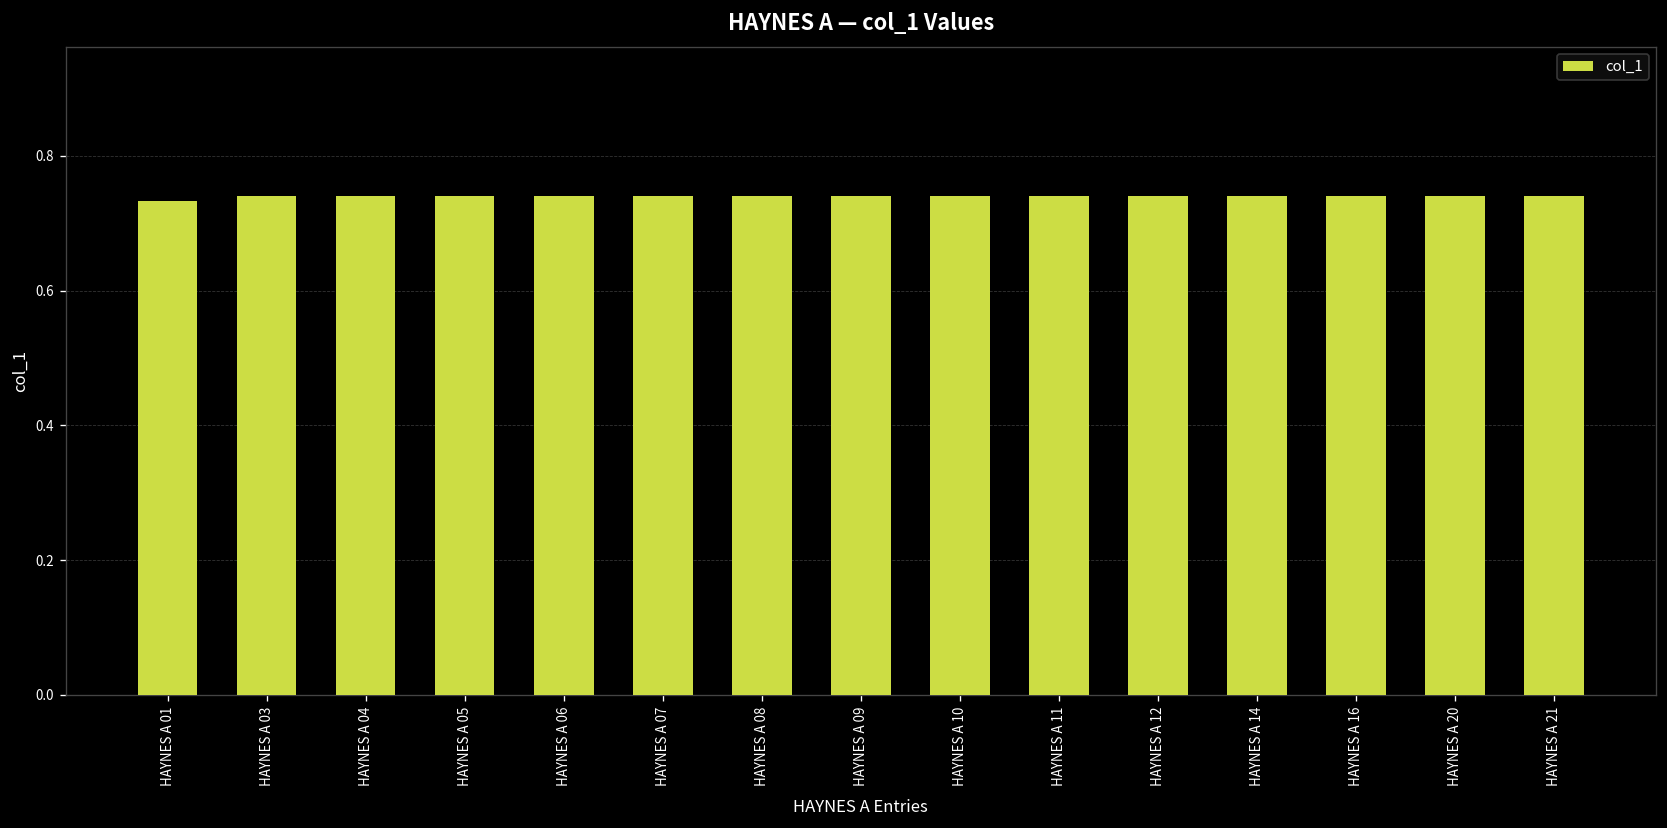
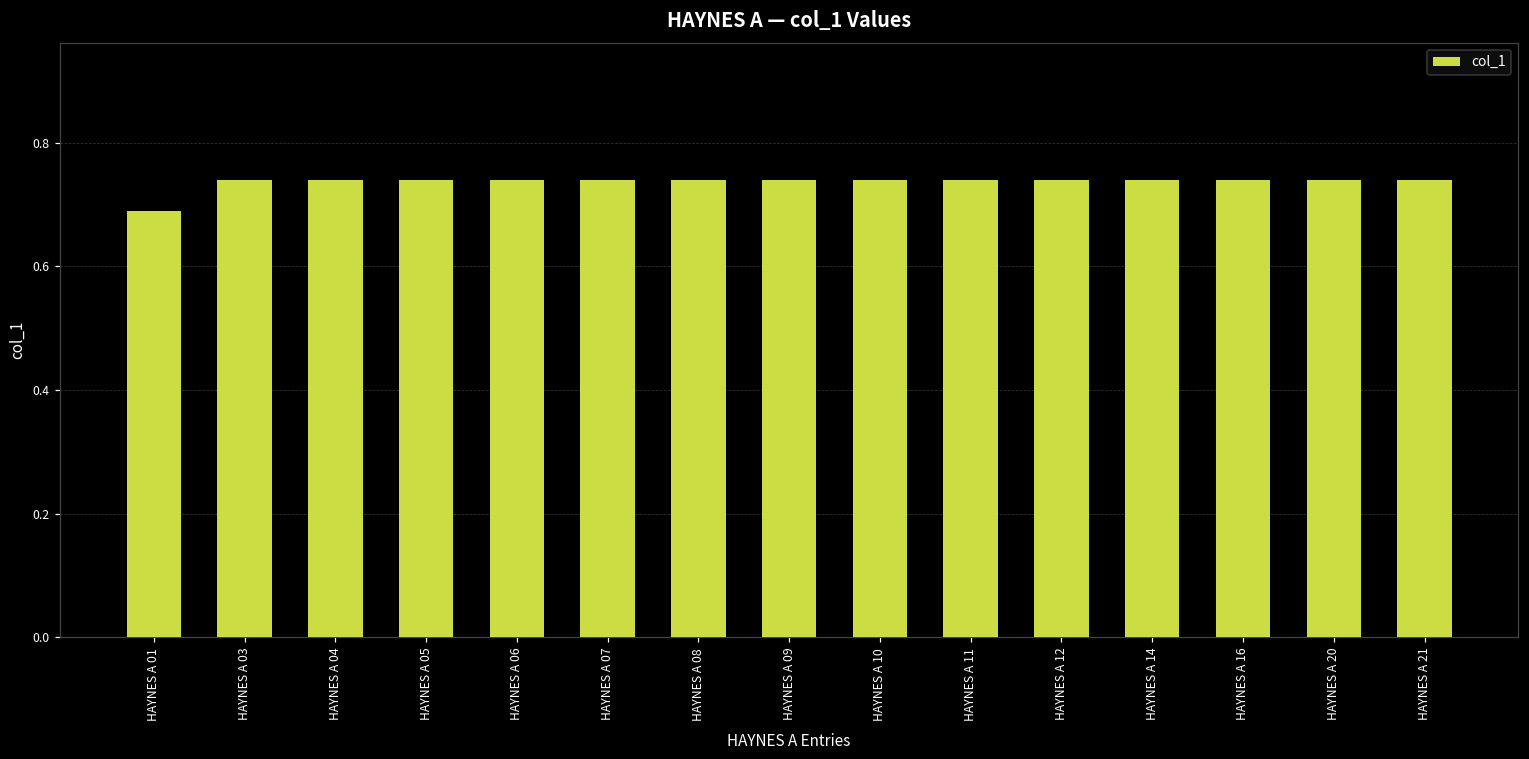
  {
-   "HAYNES A 01": 0.73,
+   "HAYNES A 01": 0.69,
    "HAYNES A 03": 0.74,
    "HAYNES A 04": 0.74,
    "HAYNES A 05": 0.74,
    "HAYNES A 06": 0.74,
    "HAYNES A 07": 0.74,
    "HAYNES A 08": 0.74,
    "HAYNES A 09": 0.74,
    "HAYNES A 10": 0.74,
    "HAYNES A 11": 0.74,
    "HAYNES A 12": 0.74,
    "HAYNES A 14": 0.74,
    "HAYNES A 16": 0.74,
    "HAYNES A 20": 0.74,
    "HAYNES A 21": 0.74
  }
